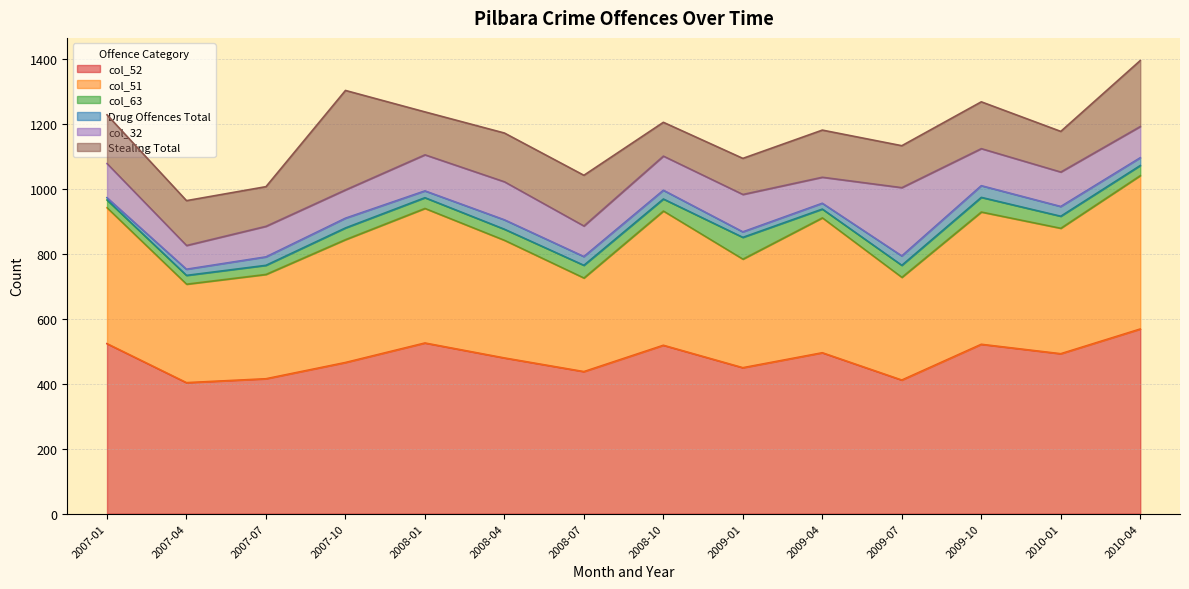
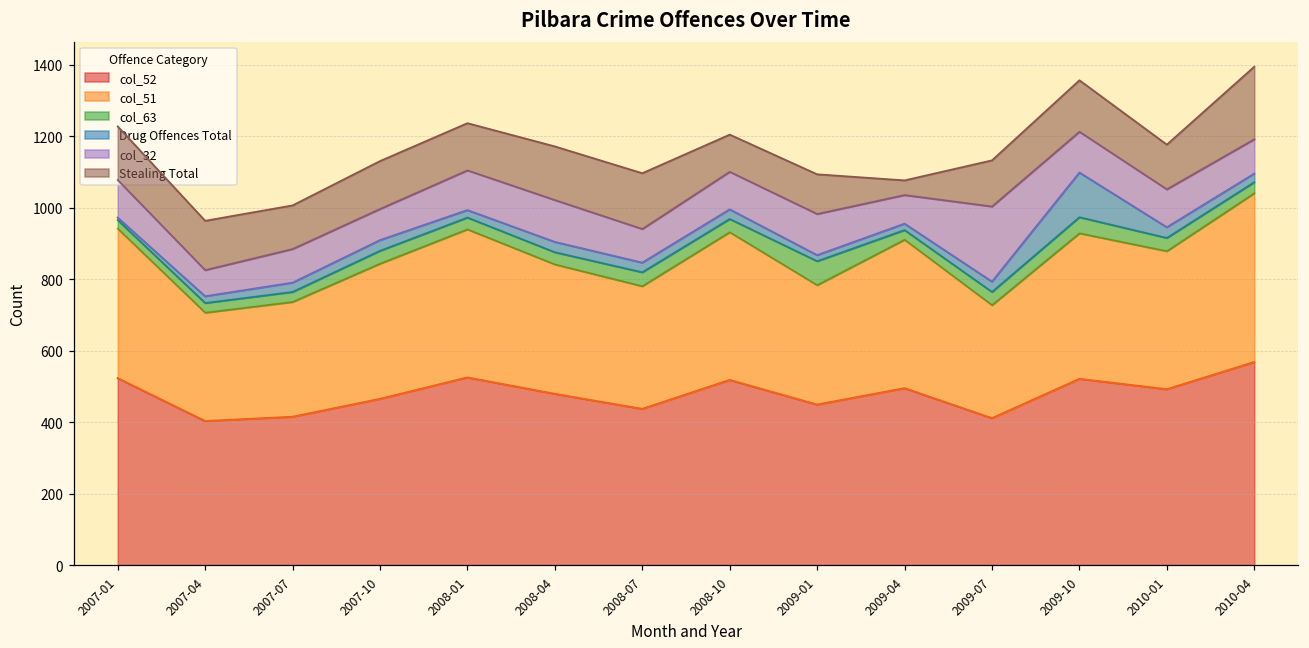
  {
    "col_52": {
      "2007-01": 520,
      "2007-04": 400,
      "2007-07": 420,
      "2007-10": 470,
      "2008-01": 530,
      "2008-04": 480,
      "2008-07": 440,
      "2008-10": 520,
      "2009-01": 450,
      "2009-04": 500,
      "2009-07": 410,
      "2009-10": 520,
      "2010-01": 490,
      "2010-04": 570
    },
    "col_51": {
      "2007-01": 420,
      "2007-04": 300,
      "2007-07": 320,
      "2007-10": 380,
      "2008-01": 410,
      "2008-04": 360,
-     "2008-07": 290,
+     "2008-07": 340,
      "2008-10": 410,
      "2009-01": 330,
      "2009-04": 420,
      "2009-07": 320,
      "2009-10": 410,
      "2010-01": 390,
      "2010-04": 470
    },
    "col_63": {
      "2007-04": 30,
      "2007-07": 30,
      "2007-10": 40,
      "2008-01": 30,
      "2008-04": 30,
      "2008-07": 40,
      "2008-10": 40,
      "2009-01": 70,
      "2009-04": 30,
      "2009-07": 40,
      "2009-10": 50,
      "2010-01": 40,
      "2010-04": 30
    },
    "Drug Offences Total": {
      "2007-04": 20,
      "2007-07": 30,
      "2007-10": 30,
      "2008-01": 20,
      "2008-04": 30,
      "2008-07": 30,
      "2008-10": 30,
      "2009-01": 20,
      "2009-04": 20,
      "2009-07": 30,
-     "2009-10": 40,
+     "2009-10": 130,
      "2010-01": 30,
      "2010-04": 20
    },
    "col_32": {
      "2007-01": 110,
      "2007-04": 70,
      "2007-07": 90,
      "2007-10": 90,
      "2008-01": 110,
      "2008-04": 120,
      "2008-07": 90,
      "2008-10": 110,
      "2009-01": 120,
      "2009-04": 80,
      "2009-07": 210,
      "2009-10": 110,
      "2010-01": 110,
      "2010-04": 100
    },
    "Stealing Total": {
      "2007-04": 140,
      "2007-07": 120,
-     "2007-10": 310,
+     "2007-10": 130,
      "2008-01": 130,
      "2008-04": 150,
      "2008-07": 160,
      "2008-10": 100,
      "2009-01": 110,
-     "2009-04": 150,
+     "2009-04": 40,
      "2009-07": 130,
      "2009-10": 140,
      "2010-01": 130,
      "2010-04": 200
    }
  }
